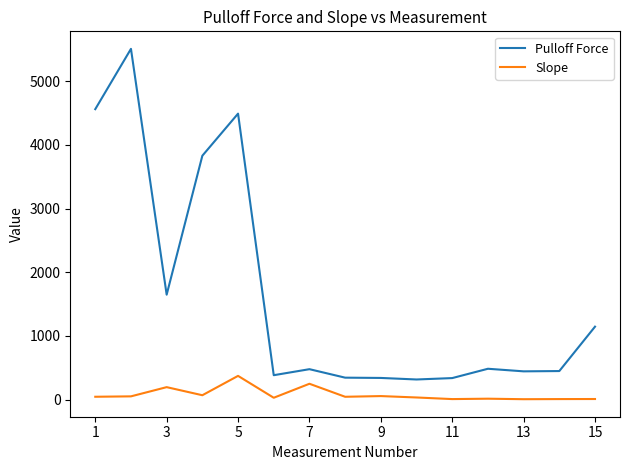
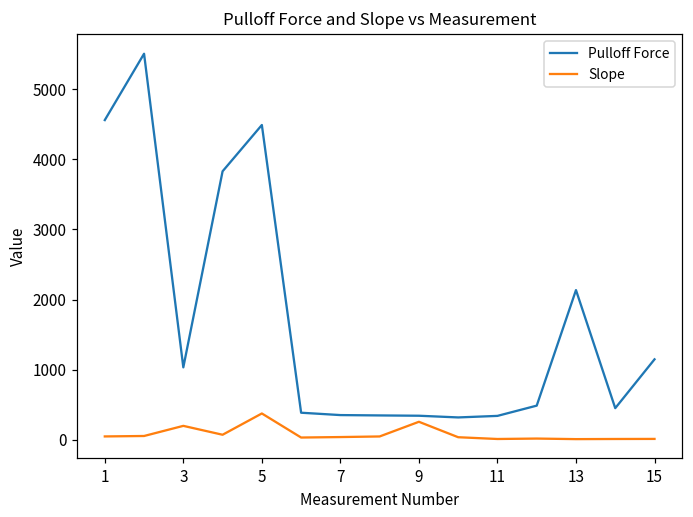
  {
    "Pulloff Force": {
      "1": 4600,
-     "3": 1600,
+     "3": 1000,
      "5": 4500,
-     "7": 500,
+     "7": 400,
      "9": 300,
      "11": 300,
-     "13": 400,
+     "13": 2100,
      "15": 1100
    },
    "Slope": {
      "1": 0,
      "3": 200,
      "5": 400,
-     "7": 200,
-     "9": 100,
+     "7": 0,
+     "9": 300,
      "11": 0,
      "13": 0,
      "15": 0
    }
  }
